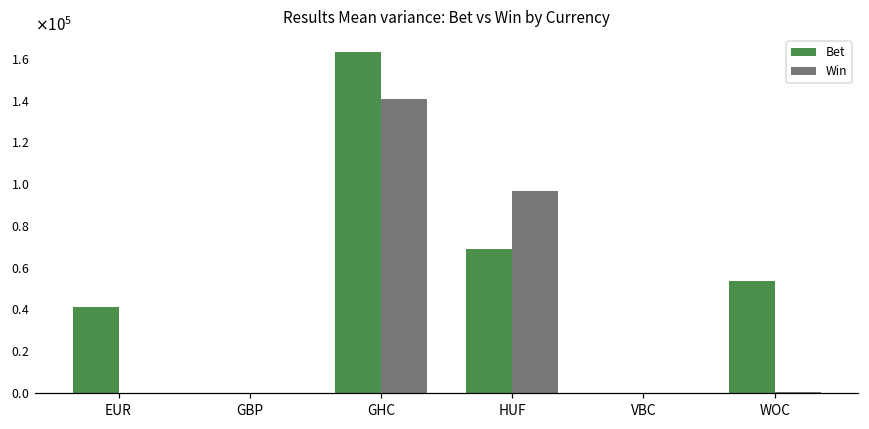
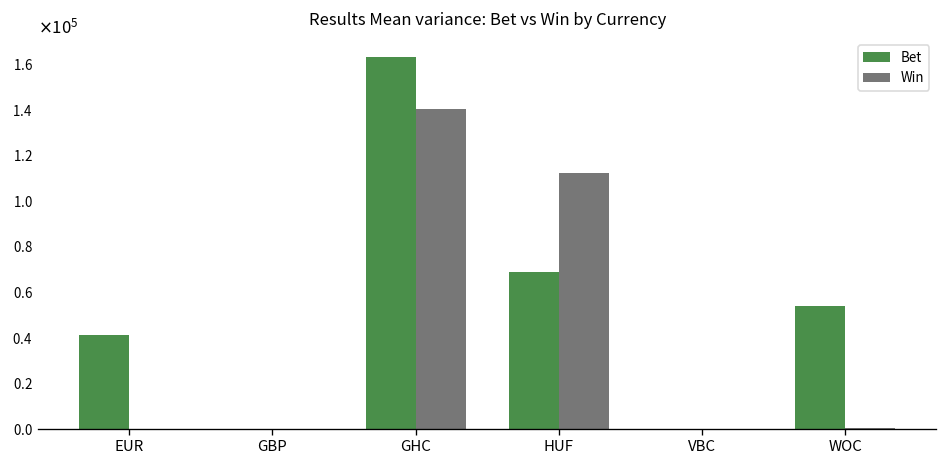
  {
    "Bet": {
      "EUR": 41000,
      "GHC": 163000,
      "HUF": 69000,
      "WOC": 54000
    },
    "Win": {
      "GHC": 140000,
-     "HUF": 97000
+     "HUF": 112000
    }
  }
